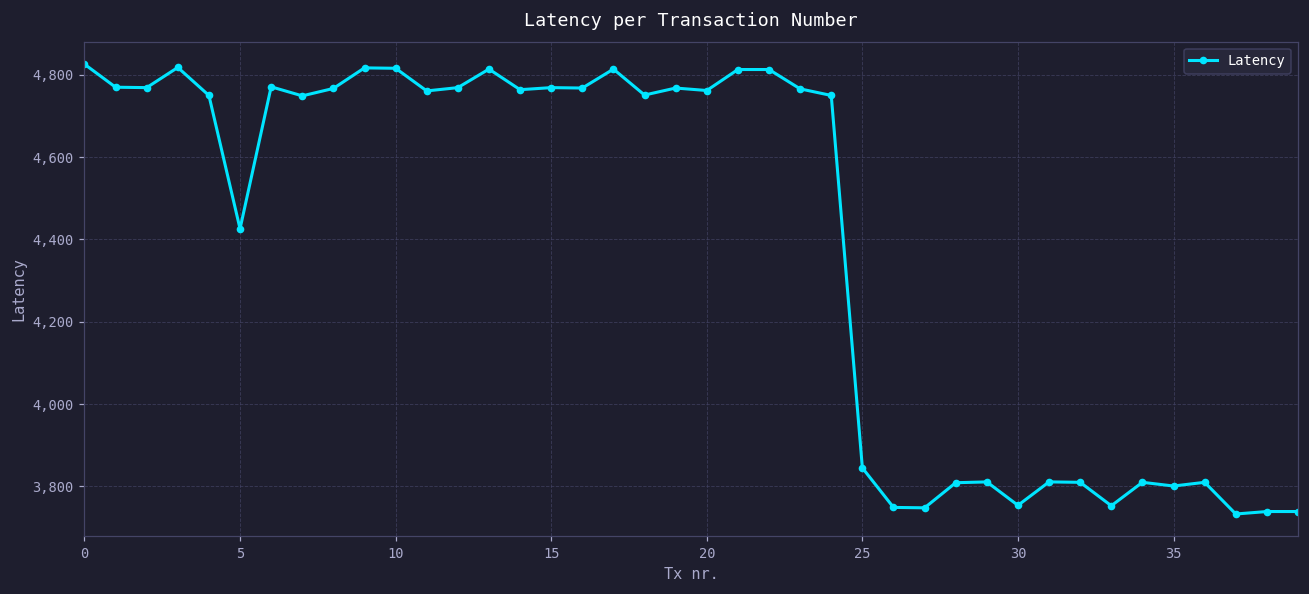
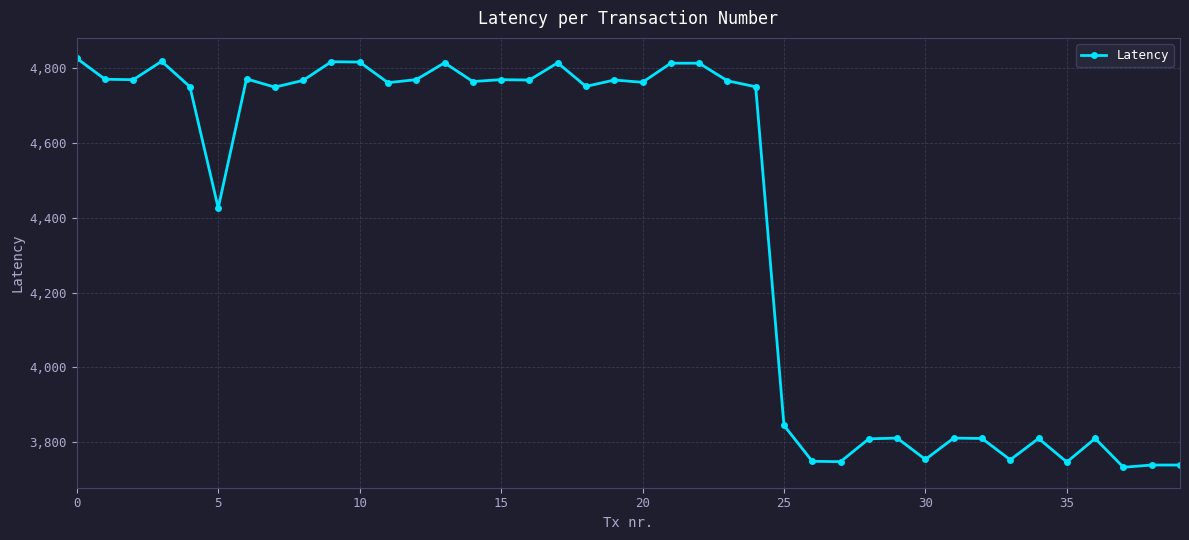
  {
    "0": "4,830",
    "5": "4,430",
    "10": "4,820",
    "15": "4,770",
    "20": "4,760",
    "25": "3,850",
    "30": "3,750",
-   "35": "3,800"
+   "35": "3,750"
  }
